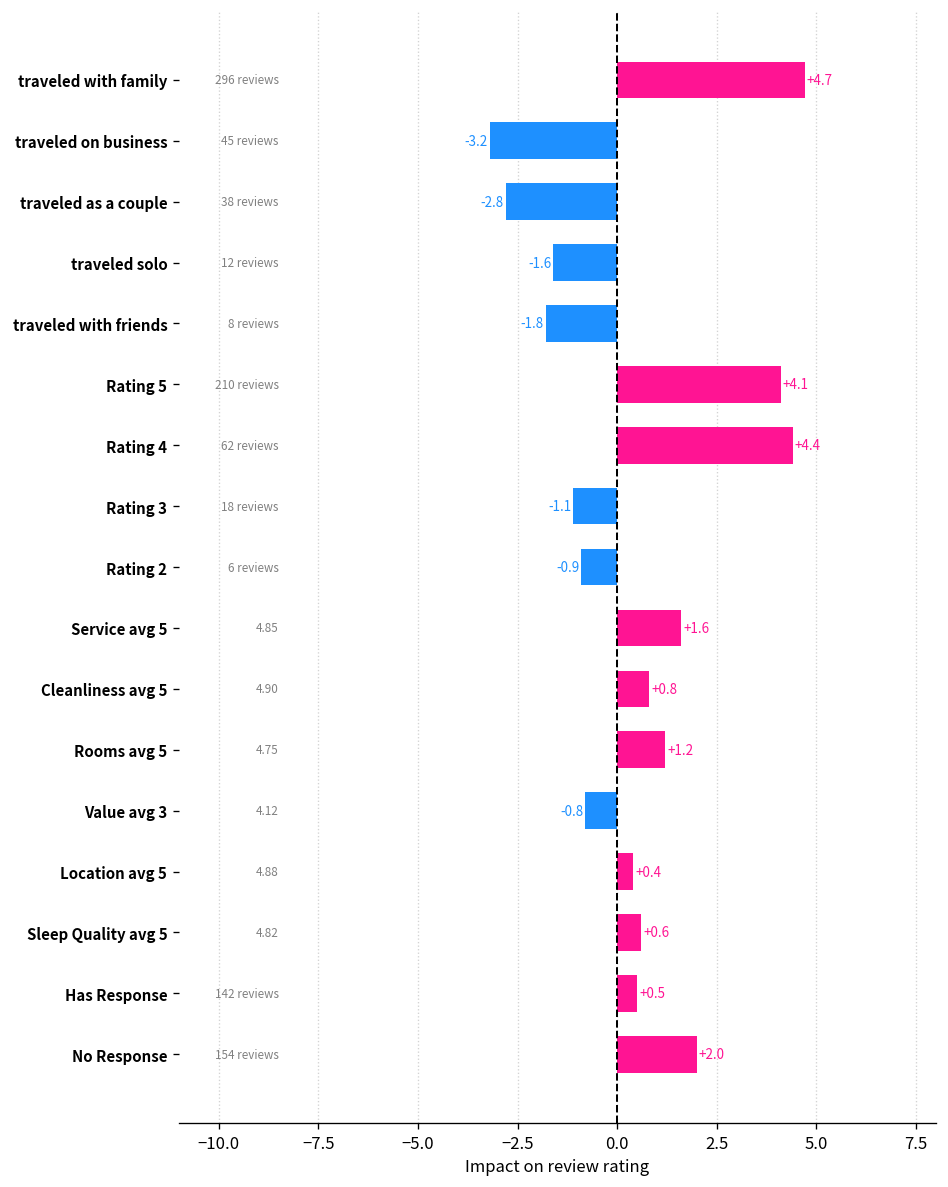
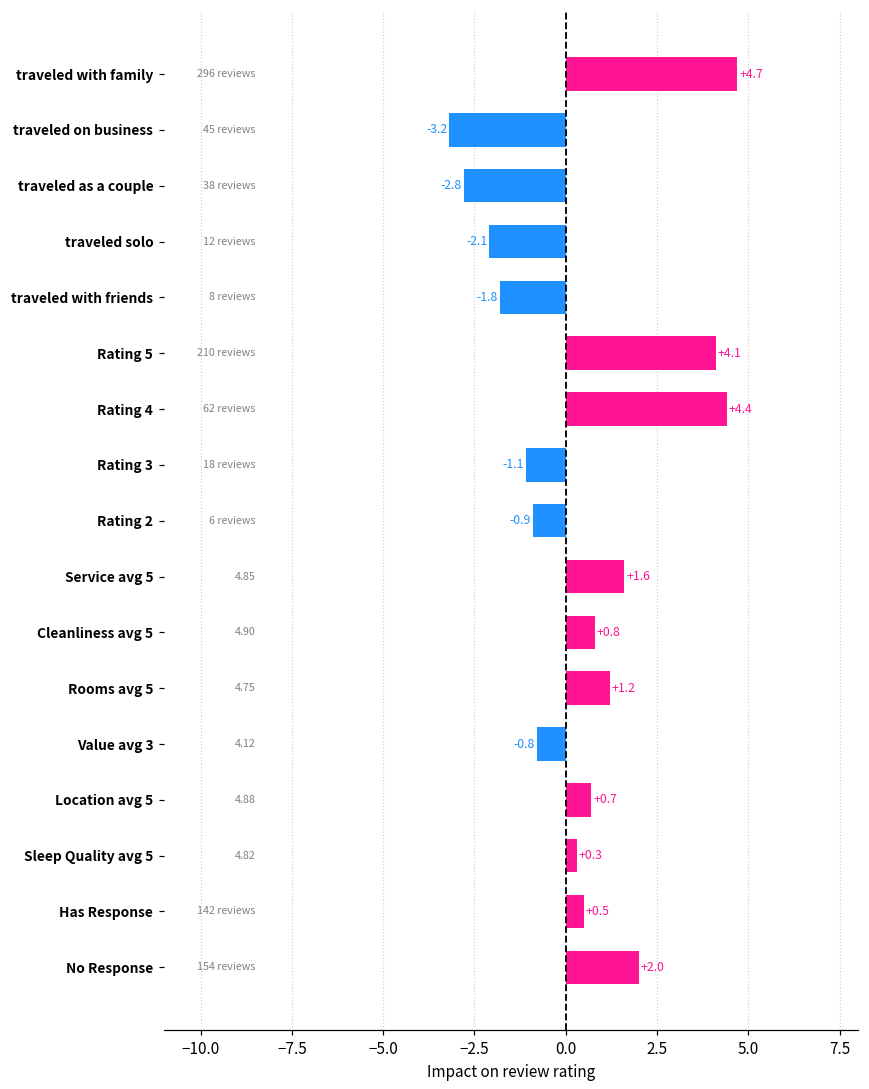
  {
    "traveled with family": "+4.7",
    "traveled on business": "-3.2",
    "traveled as a couple": "-2.8",
-   "traveled solo": "-1.6",
+   "traveled solo": "-2.1",
    "traveled with friends": "-1.8",
    "Rating 5": "+4.1",
    "Rating 4": "+4.4",
    "Rating 3": "-1.1",
    "Rating 2": "-0.9",
    "Service avg 5": "+1.6",
    "Cleanliness avg 5": "+0.8",
    "Rooms avg 5": "+1.2",
    "Value avg 3": "-0.8",
-   "Location avg 5": "+0.4",
-   "Sleep Quality avg 5": "+0.6",
+   "Location avg 5": "+0.7",
+   "Sleep Quality avg 5": "+0.3",
    "Has Response": "+0.5",
    "No Response": "+2.0"
  }
